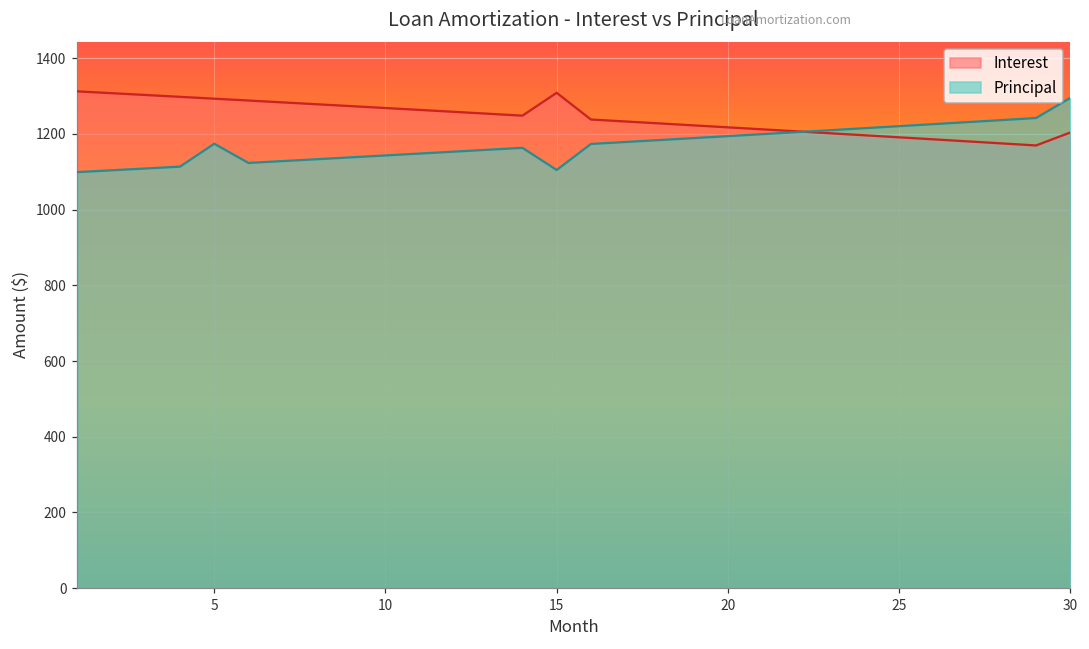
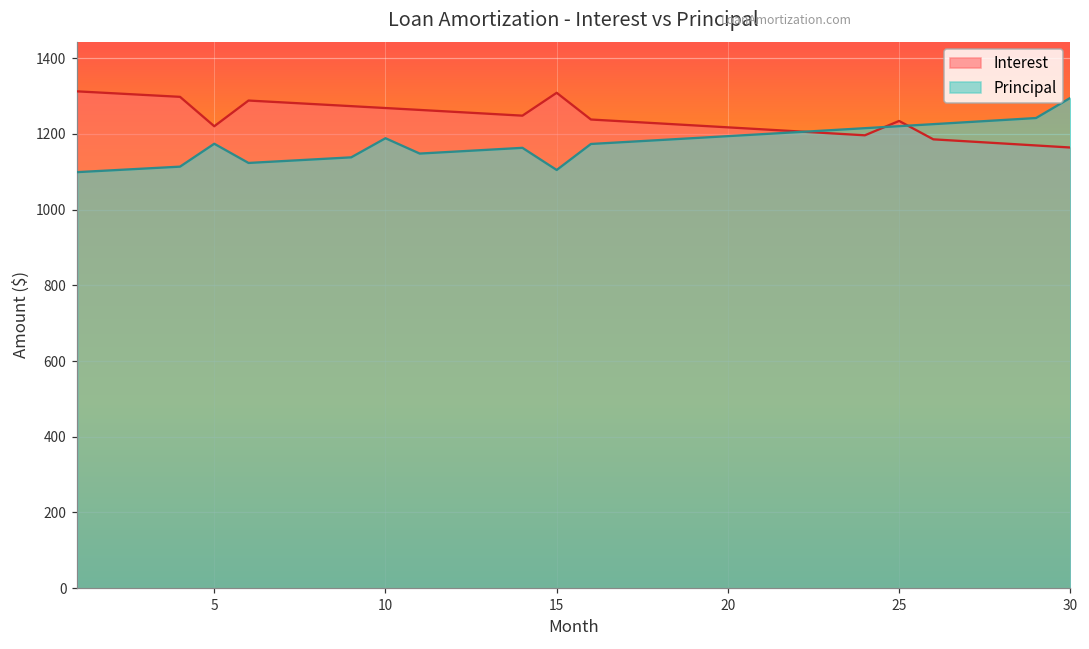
  {
    "Interest": {
-     "5": 1290,
+     "5": 1220,
      "10": 1270,
      "15": 1310,
      "20": 1220,
-     "25": 1190,
-     "30": 1200
+     "25": 1230,
+     "30": 1160
    },
    "Principal": {
      "5": 1170,
-     "10": 1140,
+     "10": 1190,
      "15": 1100,
      "20": 1190,
      "25": 1220,
      "30": 1300
    }
  }
